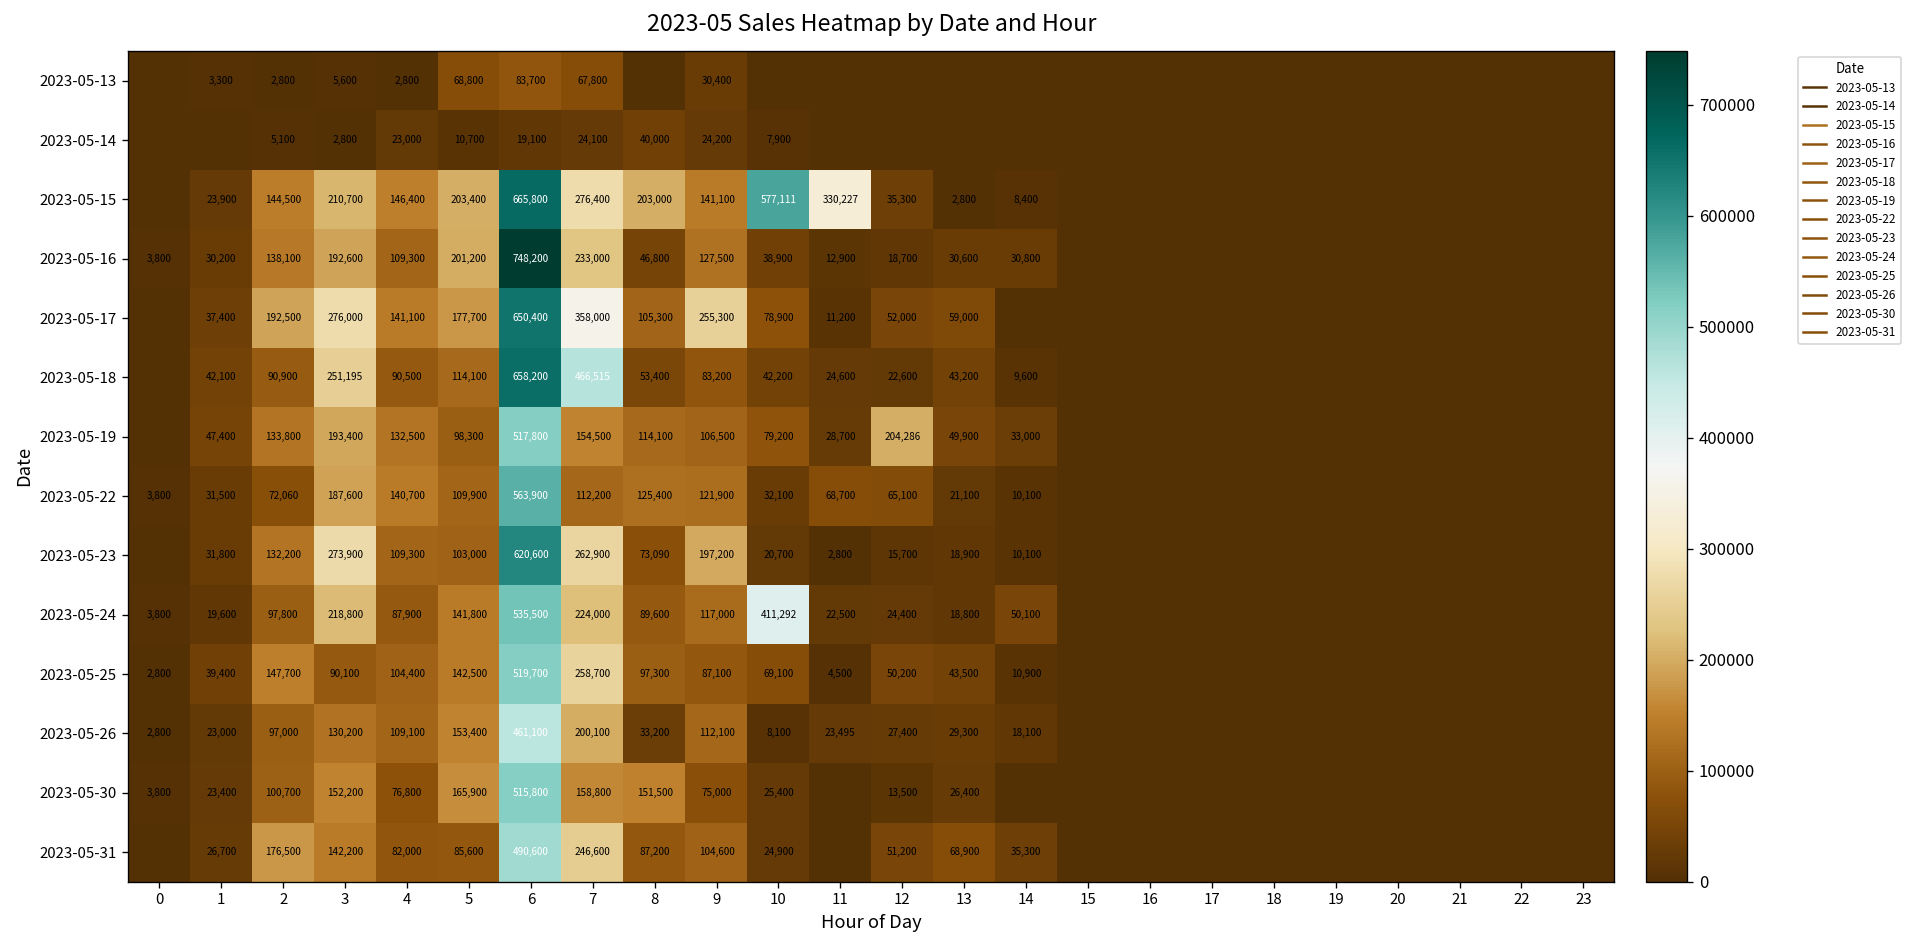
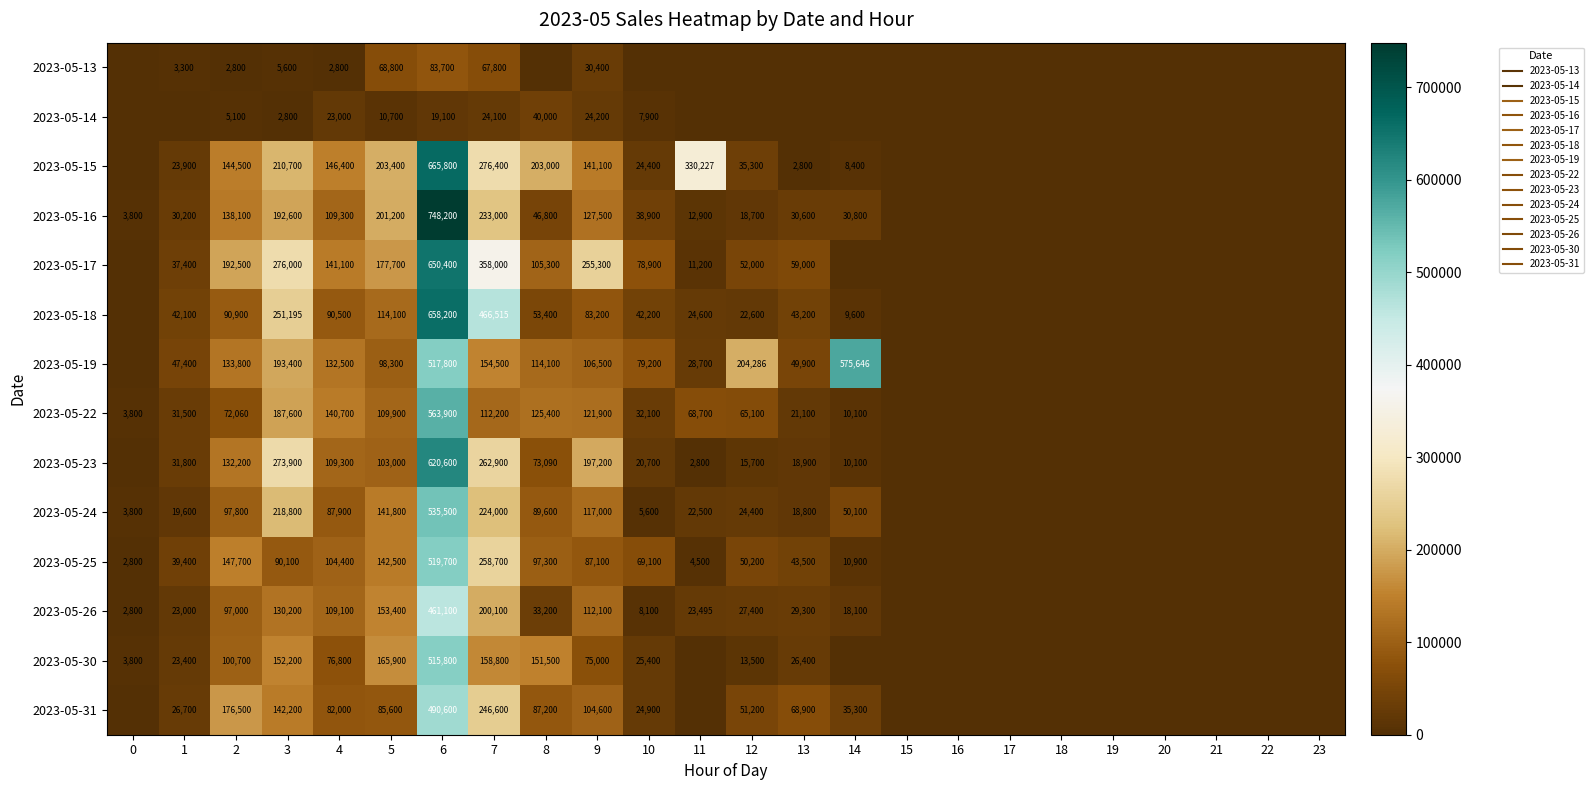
  {
    "2023-05-13": {
      "1": "3,300",
      "2": "2,800",
      "3": "5,600",
      "4": "2,800",
      "5": "68,800",
      "6": "83,700",
      "7": "67,800",
      "9": "30,400"
    },
    "2023-05-14": {
      "2": "5,100",
      "3": "2,800",
      "4": "23,000",
      "5": "10,700",
      "6": "19,100",
      "7": "24,100",
      "8": "40,000",
      "9": "24,200",
      "10": "7,900"
    },
    "2023-05-15": {
      "1": "23,900",
      "2": "144,500",
      "3": "210,700",
      "4": "146,400",
      "5": "203,400",
      "6": "665,800",
      "7": "276,400",
      "8": "203,000",
      "9": "141,100",
-     "10": "577,111",
+     "10": "24,400",
      "11": "330,227",
      "12": "35,300",
      "13": "2,800",
      "14": "8,400"
    },
    "2023-05-16": {
      "0": "3,800",
      "1": "30,200",
      "2": "138,100",
      "3": "192,600",
      "4": "109,300",
      "5": "201,200",
      "6": "748,200",
      "7": "233,000",
      "8": "46,800",
      "9": "127,500",
      "10": "38,900",
      "11": "12,900",
      "12": "18,700",
      "13": "30,600",
      "14": "30,800"
    },
    "2023-05-17": {
      "1": "37,400",
      "2": "192,500",
      "3": "276,000",
      "4": "141,100",
      "5": "177,700",
      "6": "650,400",
      "7": "358,000",
      "8": "105,300",
      "9": "255,300",
      "10": "78,900",
      "11": "11,200",
      "12": "52,000",
      "13": "59,000"
    },
    "2023-05-18": {
      "1": "42,100",
      "2": "90,900",
      "3": "251,195",
      "4": "90,500",
      "5": "114,100",
      "6": "658,200",
      "7": "466,515",
      "8": "53,400",
      "9": "83,200",
      "10": "42,200",
      "11": "24,600",
      "12": "22,600",
      "13": "43,200",
      "14": "9,600"
    },
    "2023-05-19": {
      "1": "47,400",
      "2": "133,800",
      "3": "193,400",
      "4": "132,500",
      "5": "98,300",
      "6": "517,800",
      "7": "154,500",
      "8": "114,100",
      "9": "106,500",
      "10": "79,200",
      "11": "28,700",
      "12": "204,286",
      "13": "49,900",
-     "14": "33,000"
+     "14": "575,646"
    },
    "2023-05-22": {
      "0": "3,800",
      "1": "31,500",
      "2": "72,060",
      "3": "187,600",
      "4": "140,700",
      "5": "109,900",
      "6": "563,900",
      "7": "112,200",
      "8": "125,400",
      "9": "121,900",
      "10": "32,100",
      "11": "68,700",
      "12": "65,100",
      "13": "21,100",
      "14": "10,100"
    },
    "2023-05-23": {
      "1": "31,800",
      "2": "132,200",
      "3": "273,900",
      "4": "109,300",
      "5": "103,000",
      "6": "620,600",
      "7": "262,900",
      "8": "73,090",
      "9": "197,200",
      "10": "20,700",
      "11": "2,800",
      "12": "15,700",
      "13": "18,900",
      "14": "10,100"
    },
    "2023-05-24": {
      "0": "3,800",
      "1": "19,600",
      "2": "97,800",
      "3": "218,800",
      "4": "87,900",
      "5": "141,800",
      "6": "535,500",
      "7": "224,000",
      "8": "89,600",
      "9": "117,000",
-     "10": "411,292",
+     "10": "5,600",
      "11": "22,500",
      "12": "24,400",
      "13": "18,800",
      "14": "50,100"
    },
    "2023-05-25": {
      "0": "2,800",
      "1": "39,400",
      "2": "147,700",
      "3": "90,100",
      "4": "104,400",
      "5": "142,500",
      "6": "519,700",
      "7": "258,700",
      "8": "97,300",
      "9": "87,100",
      "10": "69,100",
      "11": "4,500",
      "12": "50,200",
      "13": "43,500",
      "14": "10,900"
    },
    "2023-05-26": {
      "0": "2,800",
      "1": "23,000",
      "2": "97,000",
      "3": "130,200",
      "4": "109,100",
      "5": "153,400",
      "6": "461,100",
      "7": "200,100",
      "8": "33,200",
      "9": "112,100",
      "10": "8,100",
      "11": "23,495",
      "12": "27,400",
      "13": "29,300",
      "14": "18,100"
    },
    "2023-05-30": {
      "0": "3,800",
      "1": "23,400",
      "2": "100,700",
      "3": "152,200",
      "4": "76,800",
      "5": "165,900",
      "6": "515,800",
      "7": "158,800",
      "8": "151,500",
      "9": "75,000",
      "10": "25,400",
      "12": "13,500",
      "13": "26,400"
    },
    "2023-05-31": {
      "1": "26,700",
      "2": "176,500",
      "3": "142,200",
      "4": "82,000",
      "5": "85,600",
      "6": "490,600",
      "7": "246,600",
      "8": "87,200",
      "9": "104,600",
      "10": "24,900",
      "12": "51,200",
      "13": "68,900",
      "14": "35,300"
    }
  }
